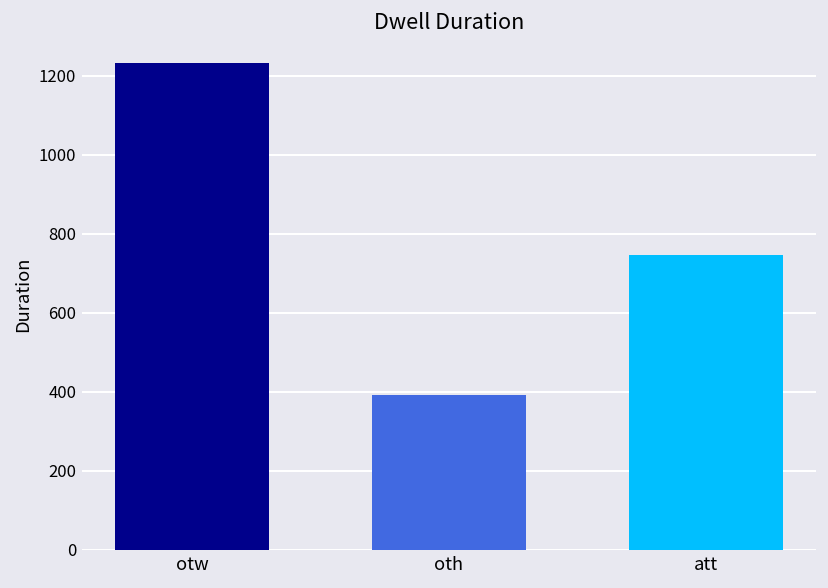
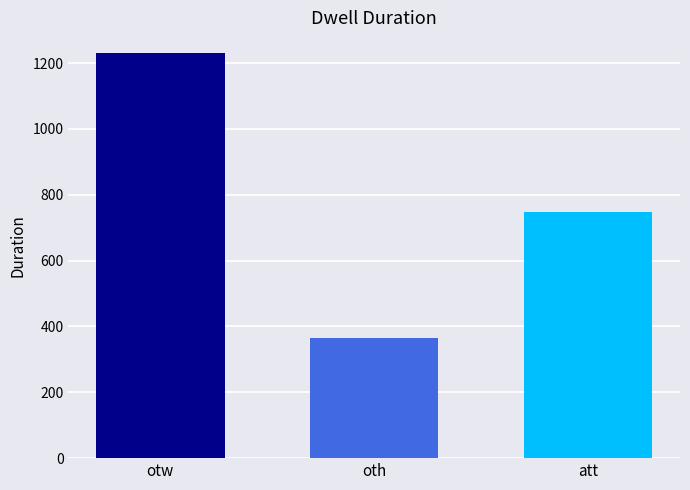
  {
    "otw": 1230,
-   "oth": 390,
+   "oth": 370,
    "att": 750
  }
